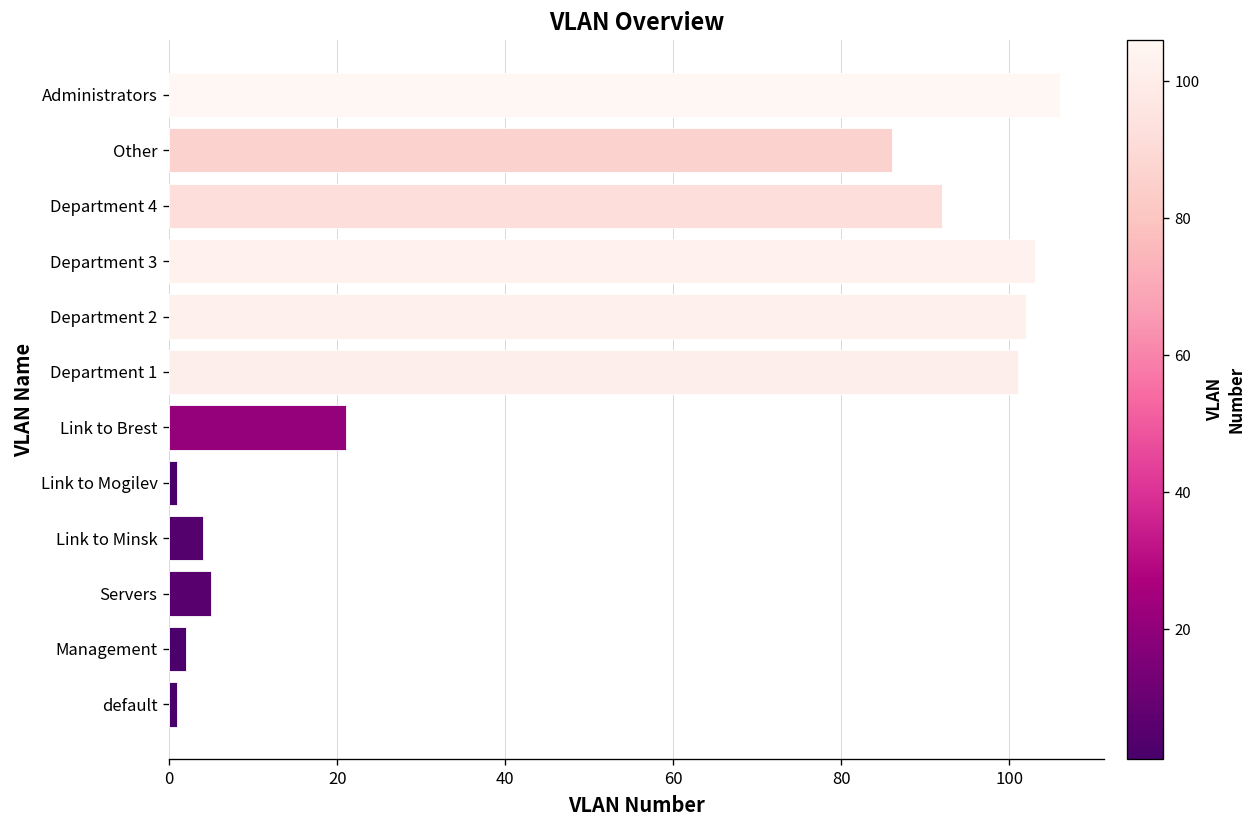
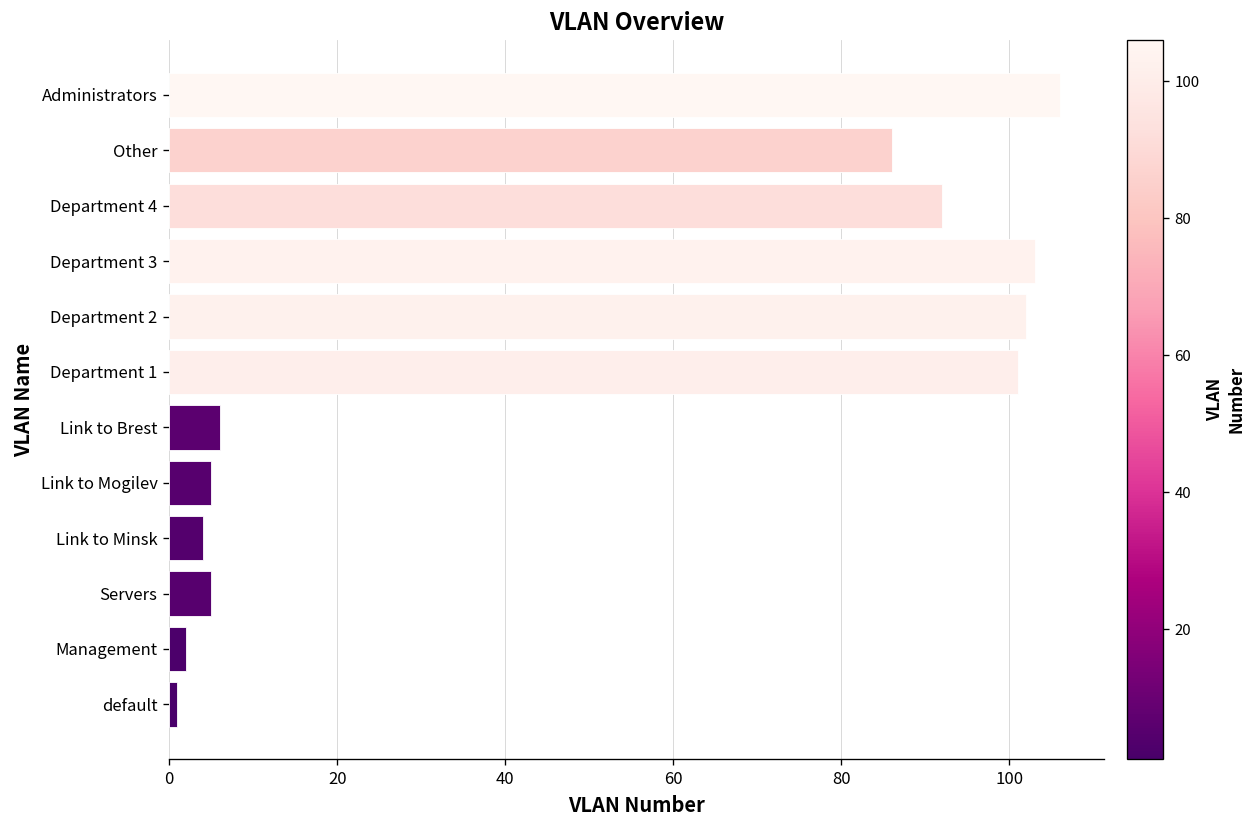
  {
    "Administrators": 106,
    "Other": 86,
    "Department 4": 92,
    "Department 3": 103,
    "Department 2": 102,
    "Department 1": 101,
-   "Link to Brest": 21,
-   "Link to Mogilev": 1,
+   "Link to Brest": 6,
+   "Link to Mogilev": 5,
    "Link to Minsk": 4,
    "Servers": 5,
    "Management": 2,
    "default": 1
  }
